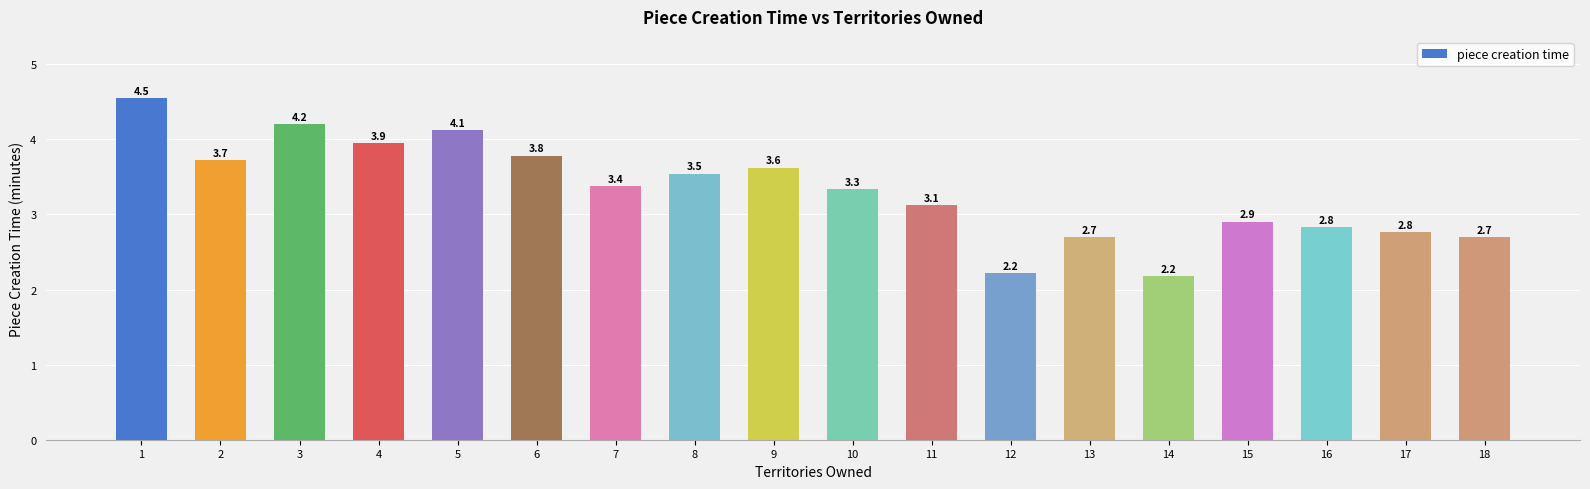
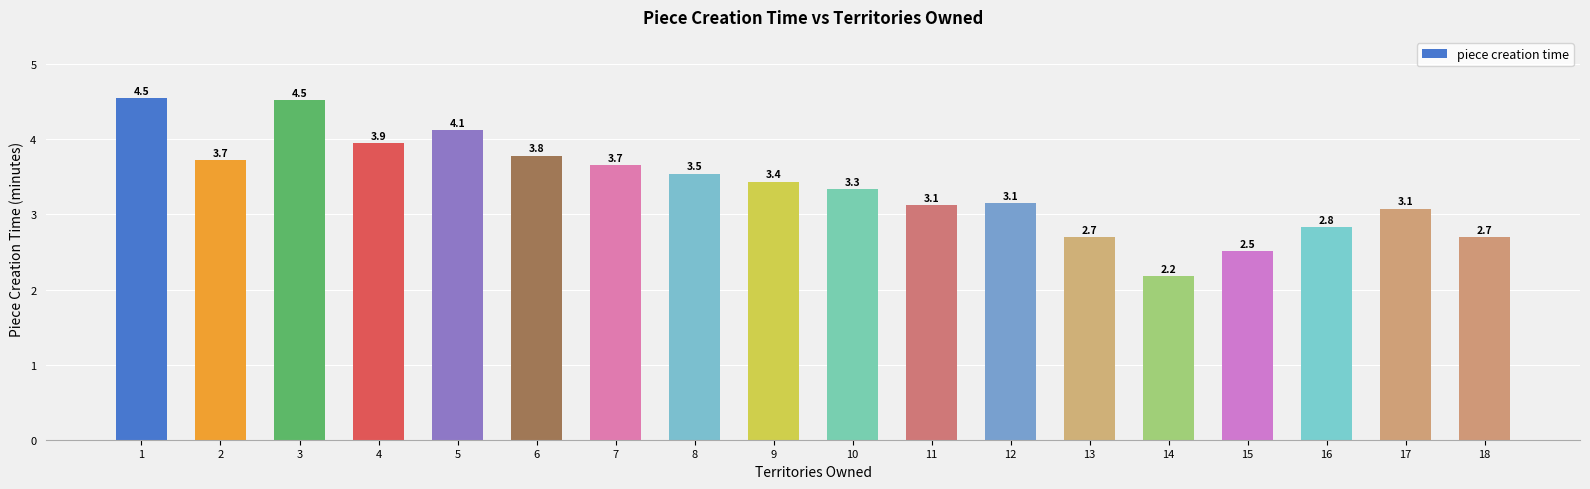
  {
    "1": 4.5,
    "2": 3.7,
-   "3": 4.2,
+   "3": 4.5,
    "4": 3.9,
    "5": 4.1,
    "6": 3.8,
-   "7": 3.4,
+   "7": 3.7,
    "8": 3.5,
-   "9": 3.6,
+   "9": 3.4,
    "10": 3.3,
    "11": 3.1,
-   "12": 2.2,
+   "12": 3.1,
    "13": 2.7,
    "14": 2.2,
-   "15": 2.9,
+   "15": 2.5,
    "16": 2.8,
-   "17": 2.8,
+   "17": 3.1,
    "18": 2.7
  }
